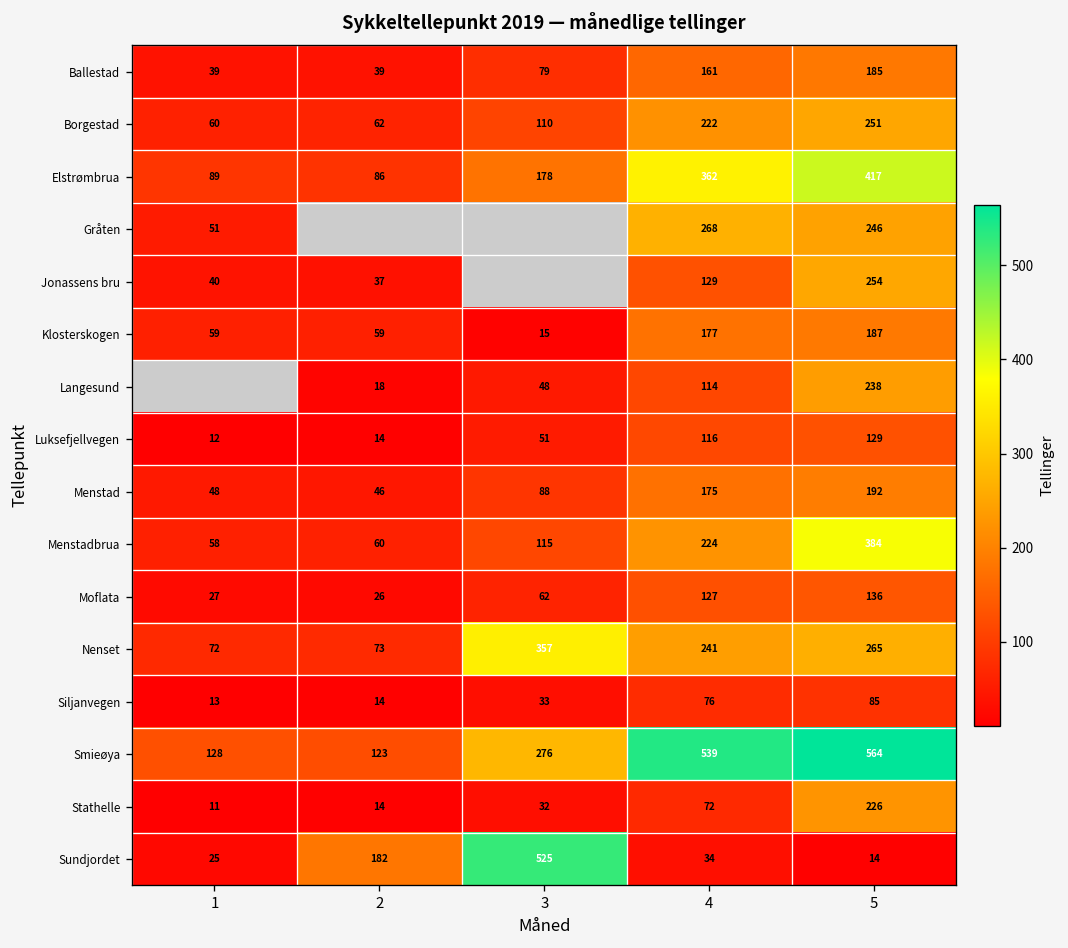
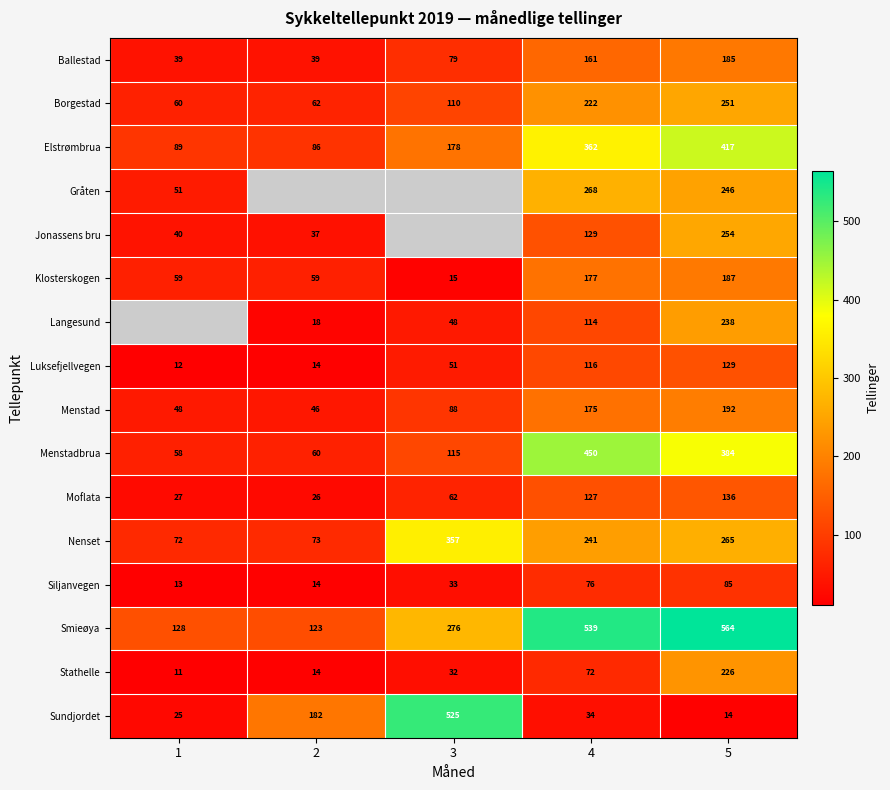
  {
    "Ballestad": {
      "1": 39,
      "2": 39,
      "3": 79,
      "4": 161,
      "5": 185
    },
    "Borgestad": {
      "1": 60,
      "2": 62,
      "3": 110,
      "4": 222,
      "5": 251
    },
    "Elstrømbrua": {
      "1": 89,
      "2": 86,
      "3": 178,
      "4": 362,
      "5": 417
    },
    "Gråten": {
      "1": 51,
      "4": 268,
      "5": 246
    },
    "Jonassens bru": {
      "1": 40,
      "2": 37,
      "4": 129,
      "5": 254
    },
    "Klosterskogen": {
      "1": 59,
      "2": 59,
      "3": 15,
      "4": 177,
      "5": 187
    },
    "Langesund": {
      "2": 18,
      "3": 48,
      "4": 114,
      "5": 238
    },
    "Luksefjellvegen": {
      "1": 12,
      "2": 14,
      "3": 51,
      "4": 116,
      "5": 129
    },
    "Menstad": {
      "1": 48,
      "2": 46,
      "3": 88,
      "4": 175,
      "5": 192
    },
    "Menstadbrua": {
      "1": 58,
      "2": 60,
      "3": 115,
-     "4": 224,
+     "4": 450,
      "5": 384
    },
    "Moflata": {
      "1": 27,
      "2": 26,
      "3": 62,
      "4": 127,
      "5": 136
    },
    "Nenset": {
      "1": 72,
      "2": 73,
      "3": 357,
      "4": 241,
      "5": 265
    },
    "Siljanvegen": {
      "1": 13,
      "2": 14,
      "3": 33,
      "4": 76,
      "5": 85
    },
    "Smieøya": {
      "1": 128,
      "2": 123,
      "3": 276,
      "4": 539,
      "5": 564
    },
    "Stathelle": {
      "1": 11,
      "2": 14,
      "3": 32,
      "4": 72,
      "5": 226
    },
    "Sundjordet": {
      "1": 25,
      "2": 182,
      "3": 525,
      "4": 34,
      "5": 14
    }
  }
